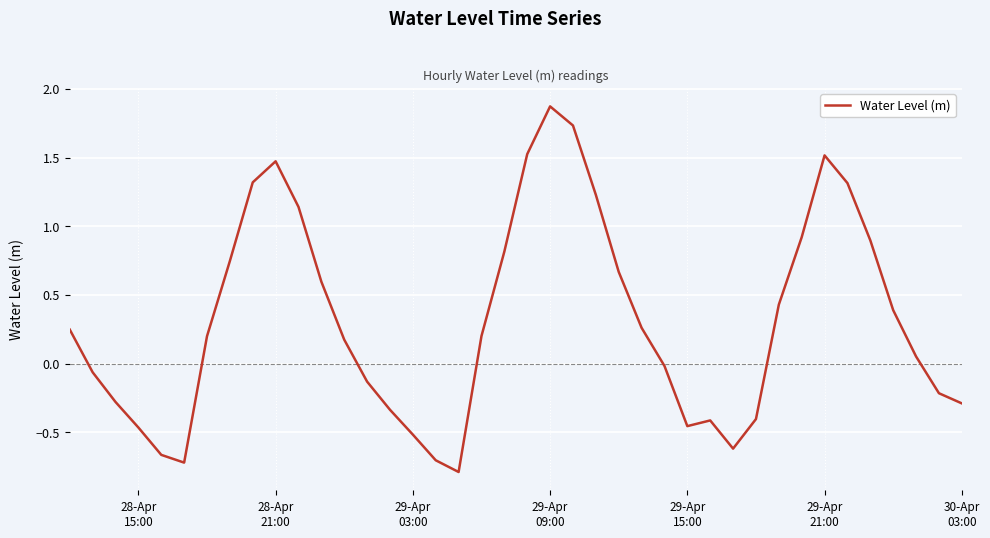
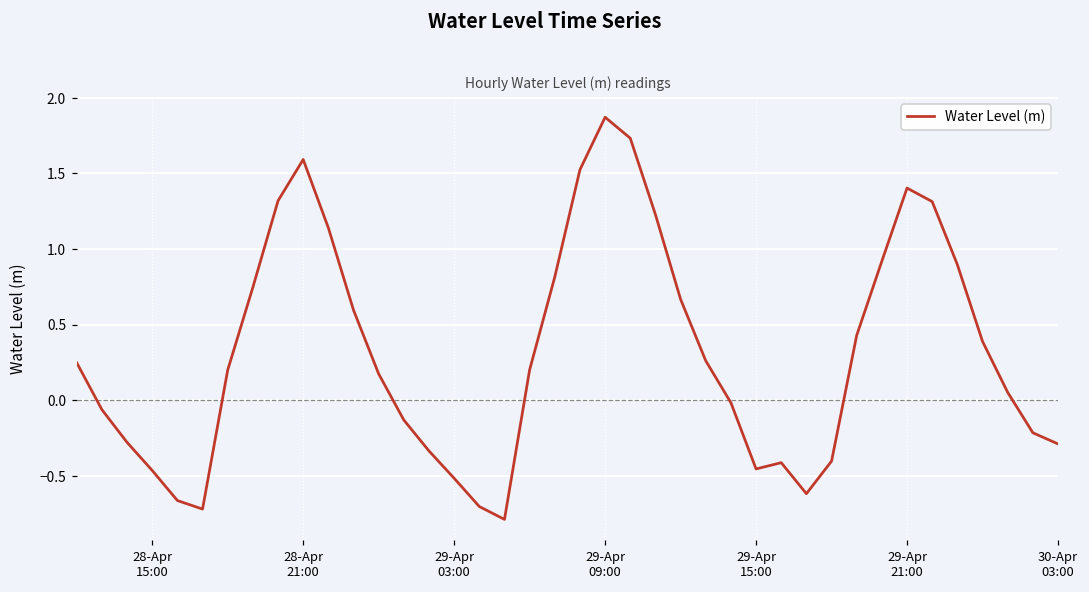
  {
    "28-Apr 15:00": -0.46,
-   "28-Apr 21:00": 1.47,
+   "28-Apr 21:00": 1.59,
    "29-Apr 03:00": -0.52,
    "29-Apr 09:00": 1.87,
    "29-Apr 15:00": -0.45,
-   "29-Apr 21:00": 1.52,
+   "29-Apr 21:00": 1.40,
    "30-Apr 03:00": -0.29
  }
